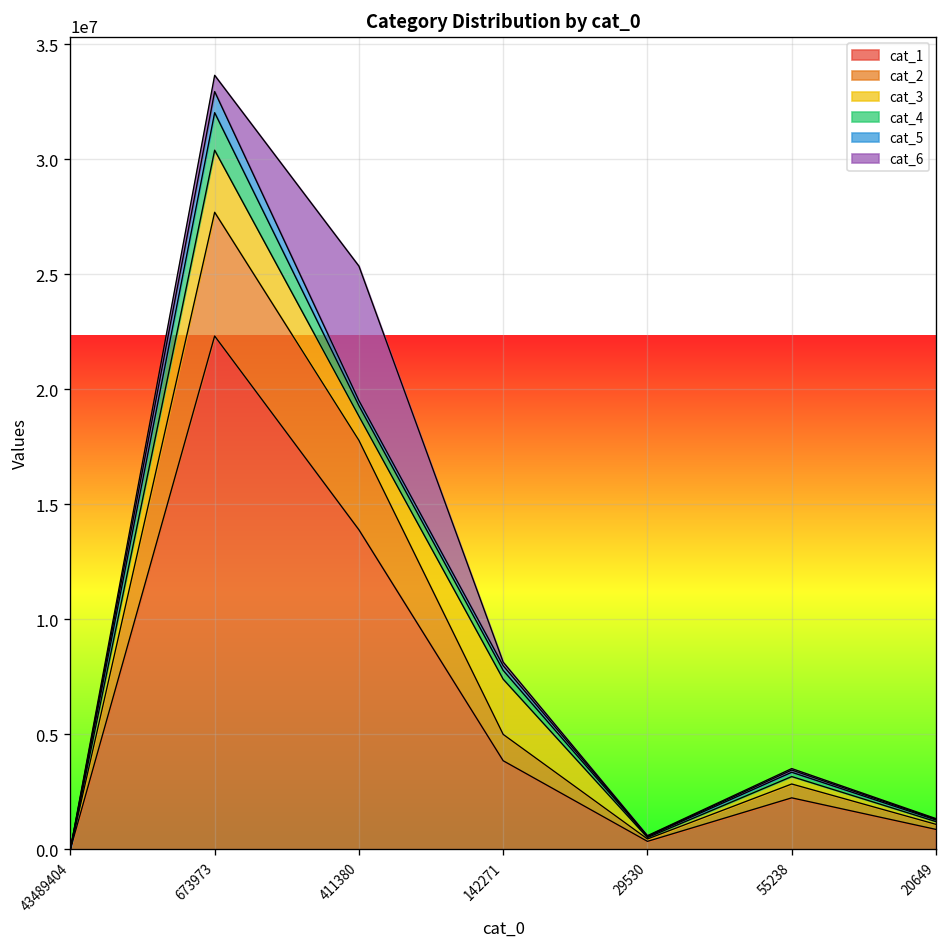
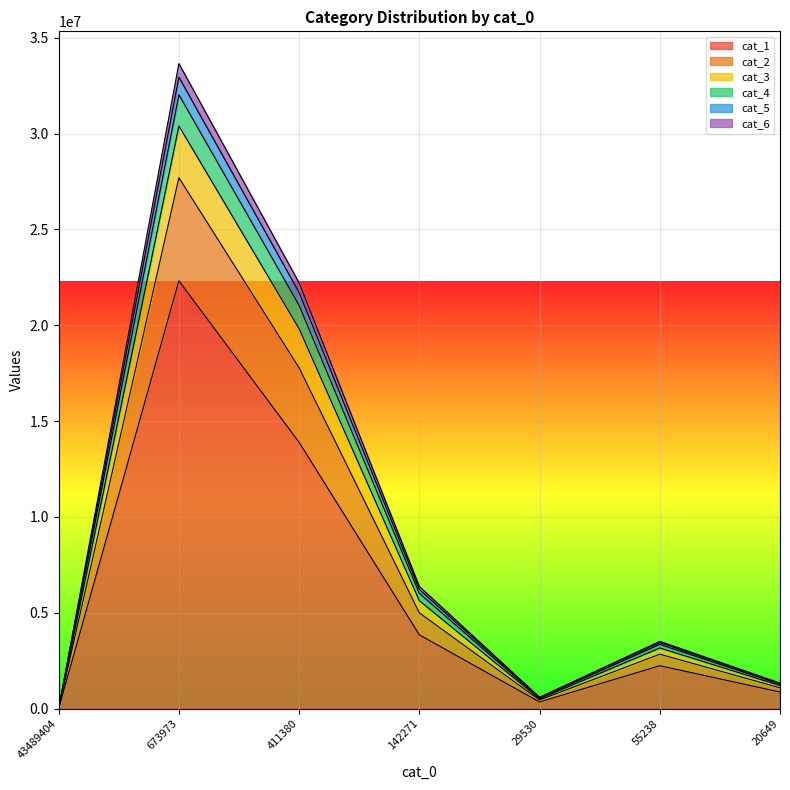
  {
    "cat_3": {
      "673973": 2700000,
-     "411380": 1100000,
-     "142271": 2400000,
+     "411380": 2000000,
+     "142271": 600000,
      "55238": 300000
    },
    "cat_4": {
      "673973": 1600000,
-     "411380": 500000,
+     "411380": 1200000,
      "142271": 400000
    },
    "cat_5": {
      "673973": 900000,
-     "411380": 200000,
+     "411380": 700000,
      "142271": 200000
    },
    "cat_6": {
      "673973": 700000,
-     "411380": 5800000,
+     "411380": 500000,
      "142271": 200000
    }
  }
